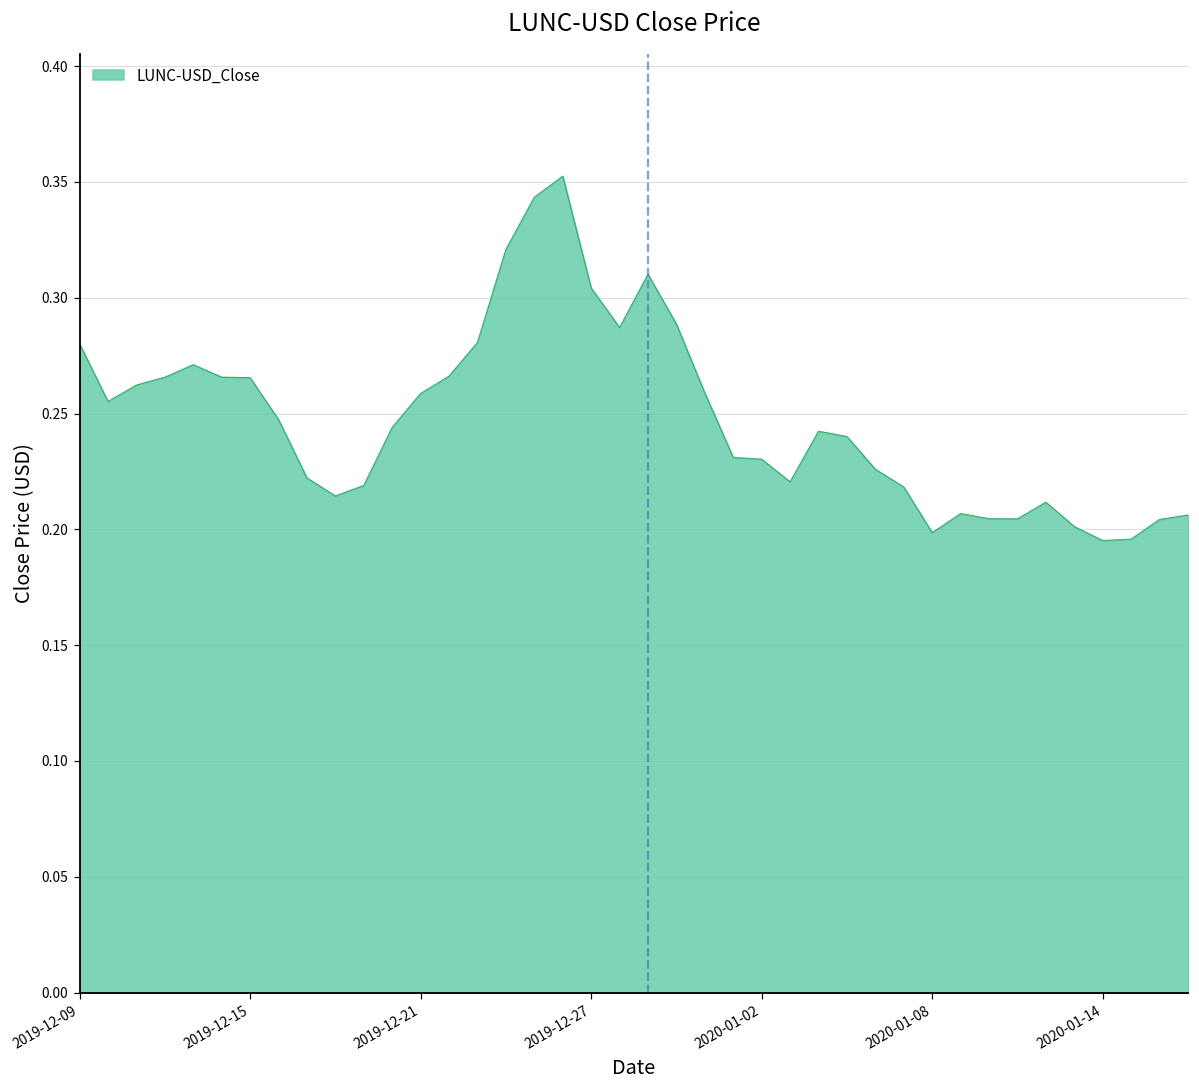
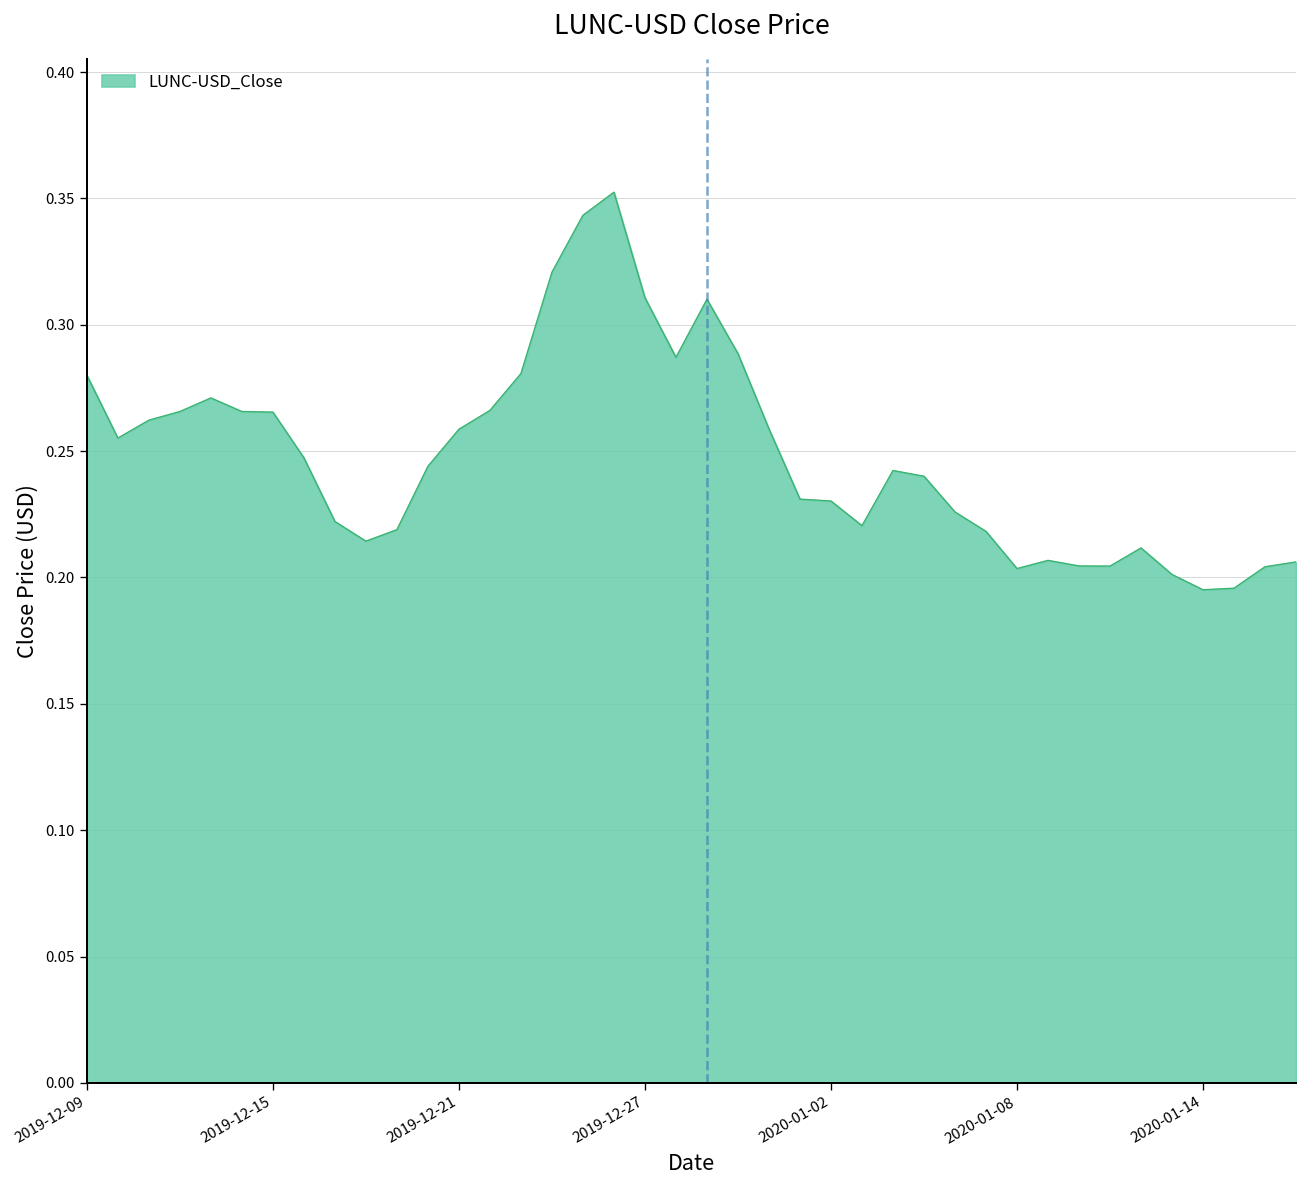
  {
    "2019-12-09": 0.280,
    "2019-12-15": 0.265,
    "2019-12-21": 0.259,
-   "2019-12-27": 0.304,
+   "2019-12-27": 0.311,
    "2020-01-02": 0.230,
-   "2020-01-08": 0.199,
+   "2020-01-08": 0.204,
    "2020-01-14": 0.195
  }
